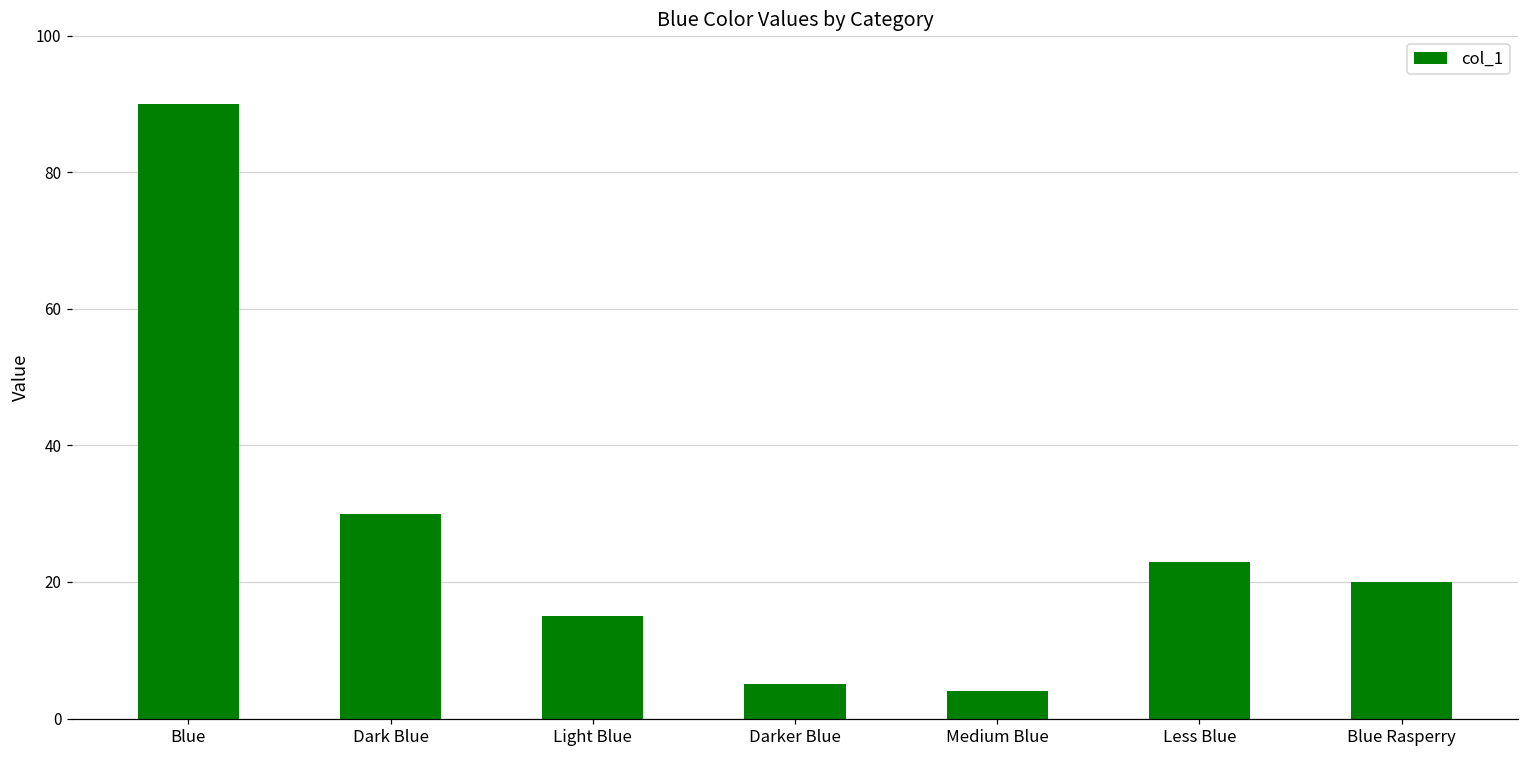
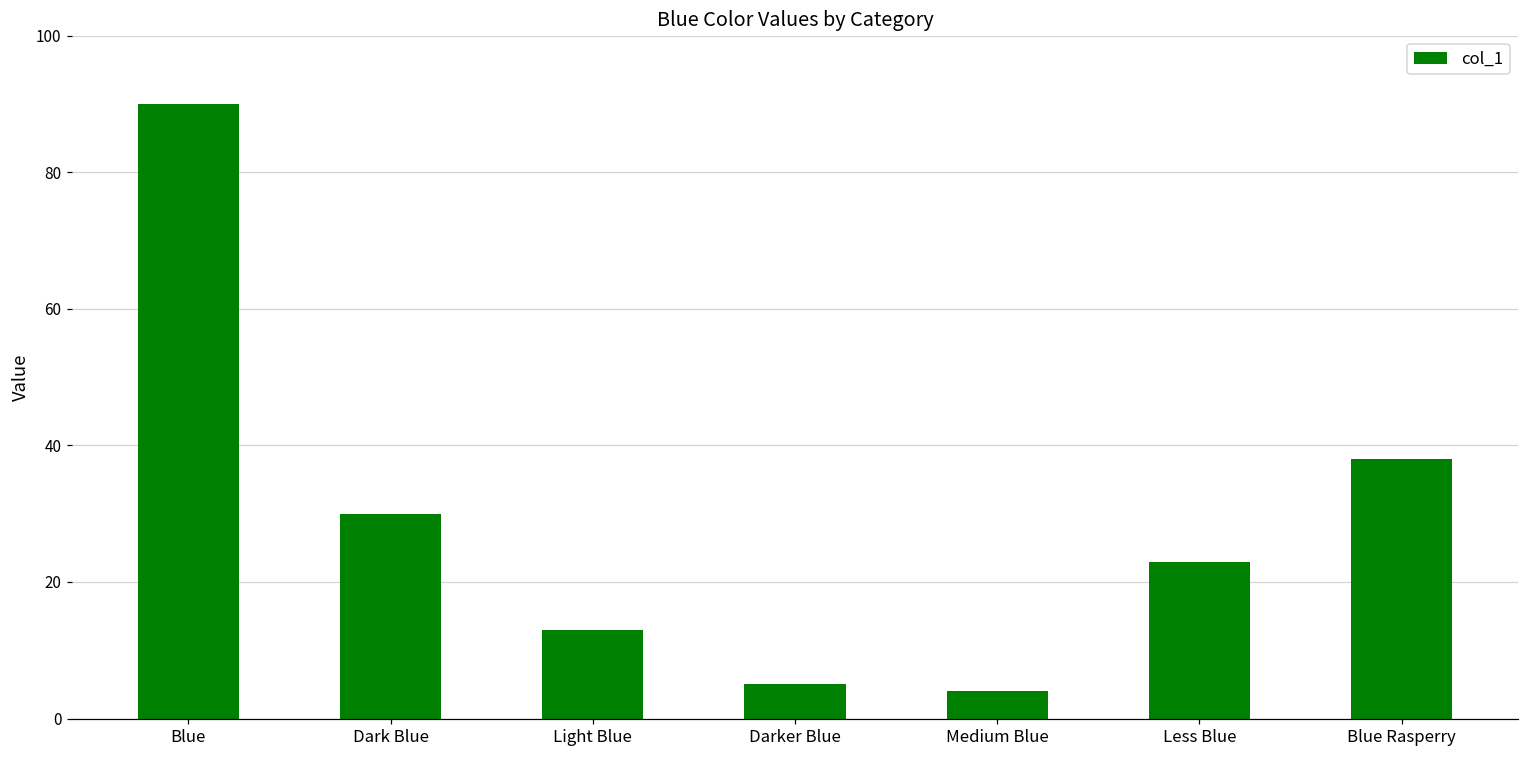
  {
    "Blue": 90,
    "Dark Blue": 30,
-   "Light Blue": 15,
+   "Light Blue": 13,
    "Darker Blue": 5,
    "Medium Blue": 4,
    "Less Blue": 23,
-   "Blue Rasperry": 20
+   "Blue Rasperry": 38
  }
